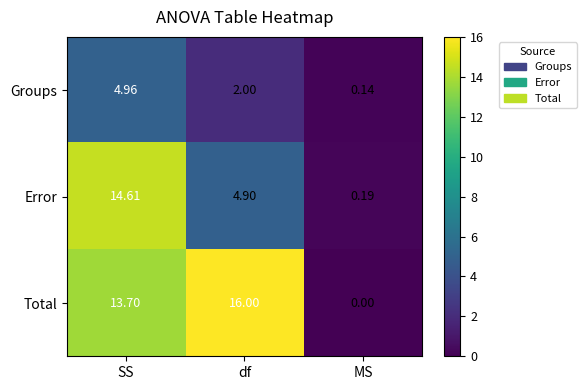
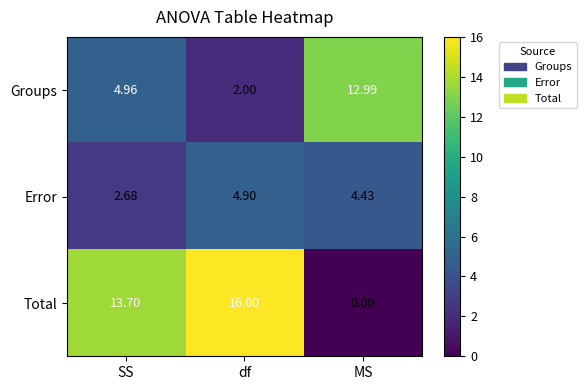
  {
    "Groups": {
      "SS": 4.96,
      "df": 2.00,
-     "MS": 0.14
+     "MS": 12.99
    },
    "Error": {
-     "SS": 14.61,
+     "SS": 2.68,
      "df": 4.90,
-     "MS": 0.19
+     "MS": 4.43
    },
    "Total": {
      "SS": 13.70,
      "df": 16.00,
      "MS": 0.00
    }
  }
